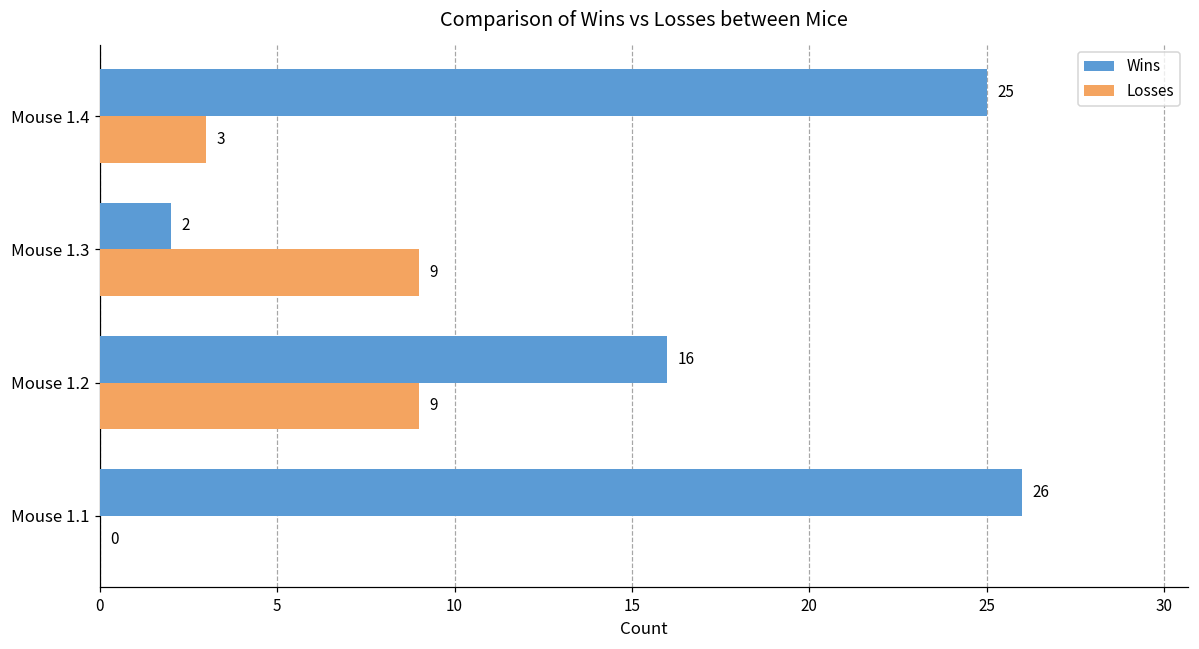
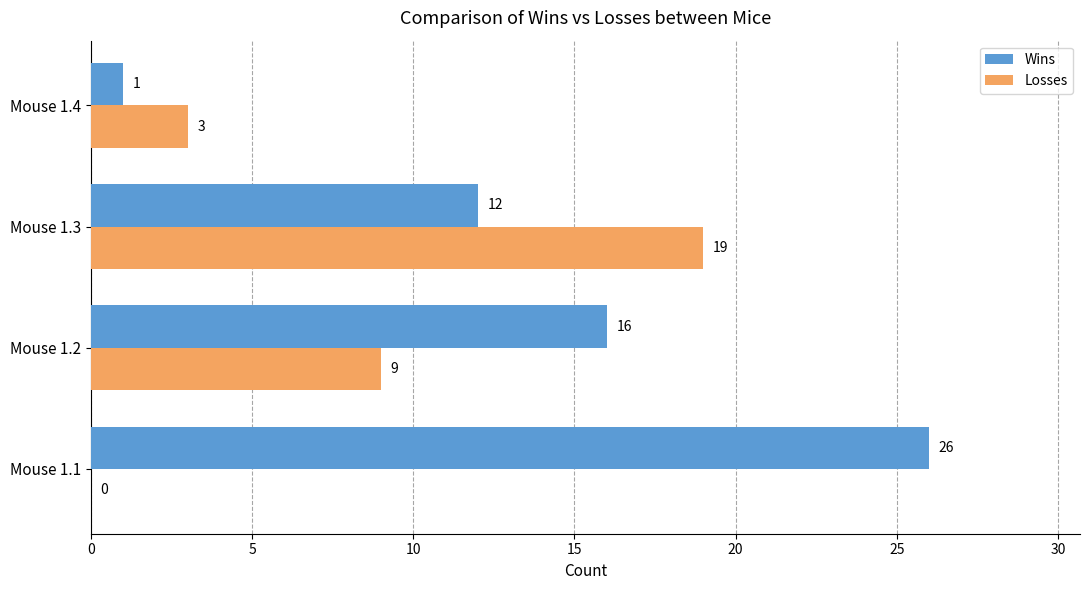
  {
    "Wins": {
-     "Mouse 1.4": 25,
-     "Mouse 1.3": 2,
+     "Mouse 1.4": 1,
+     "Mouse 1.3": 12,
      "Mouse 1.2": 16,
      "Mouse 1.1": 26
    },
    "Losses": {
      "Mouse 1.4": 3,
-     "Mouse 1.3": 9,
+     "Mouse 1.3": 19,
      "Mouse 1.2": 9,
      "Mouse 1.1": 0
    }
  }
